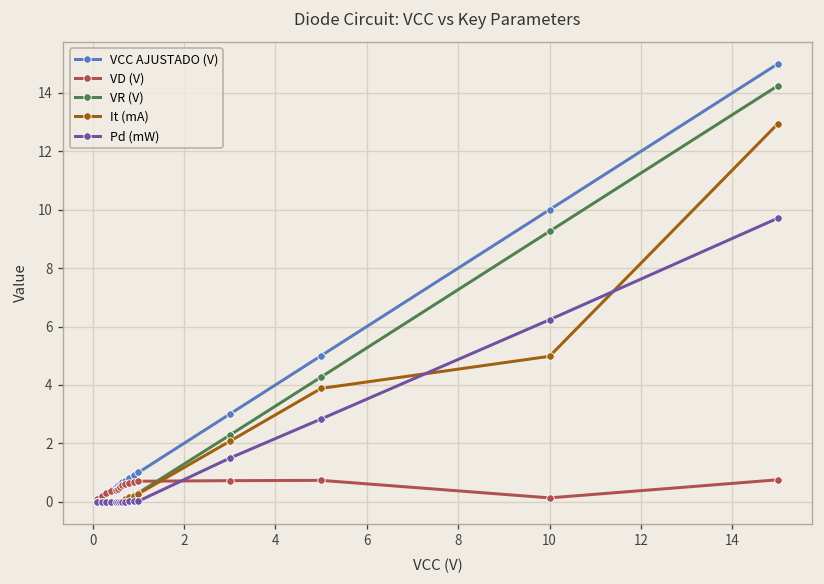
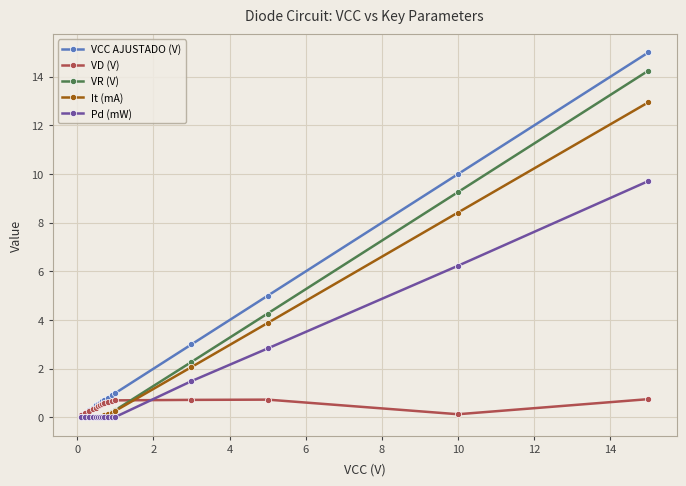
  {
    "VD (V)": {
      "10": 0.1
    },
    "VR (V)": {
      "10": 9.3
    },
    "It (mA)": {
-     "10": 5.0
+     "10": 8.4
    }
  }
